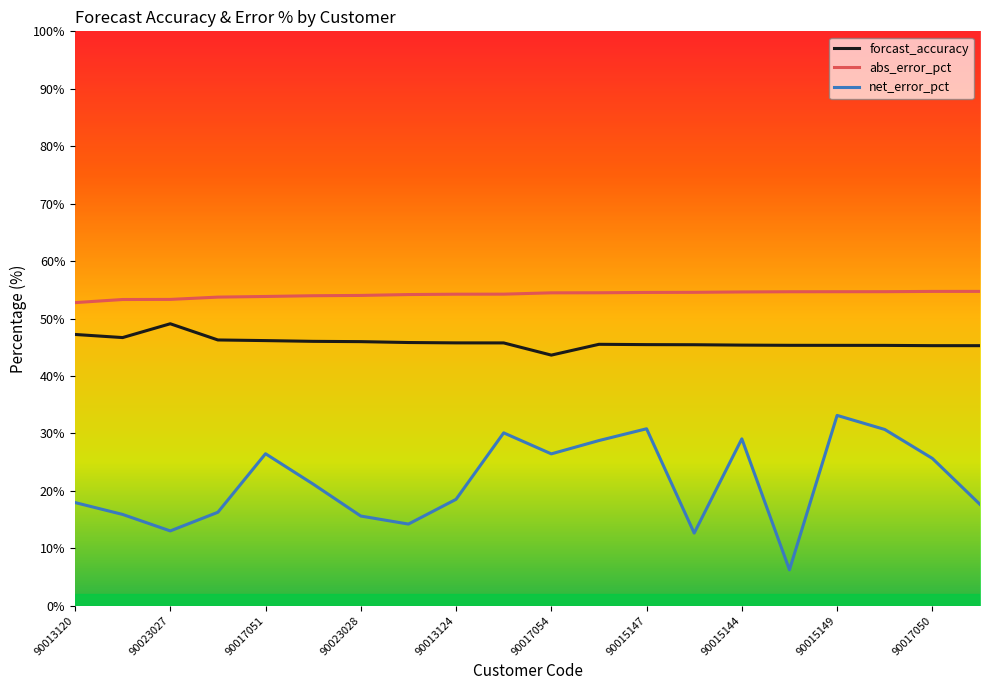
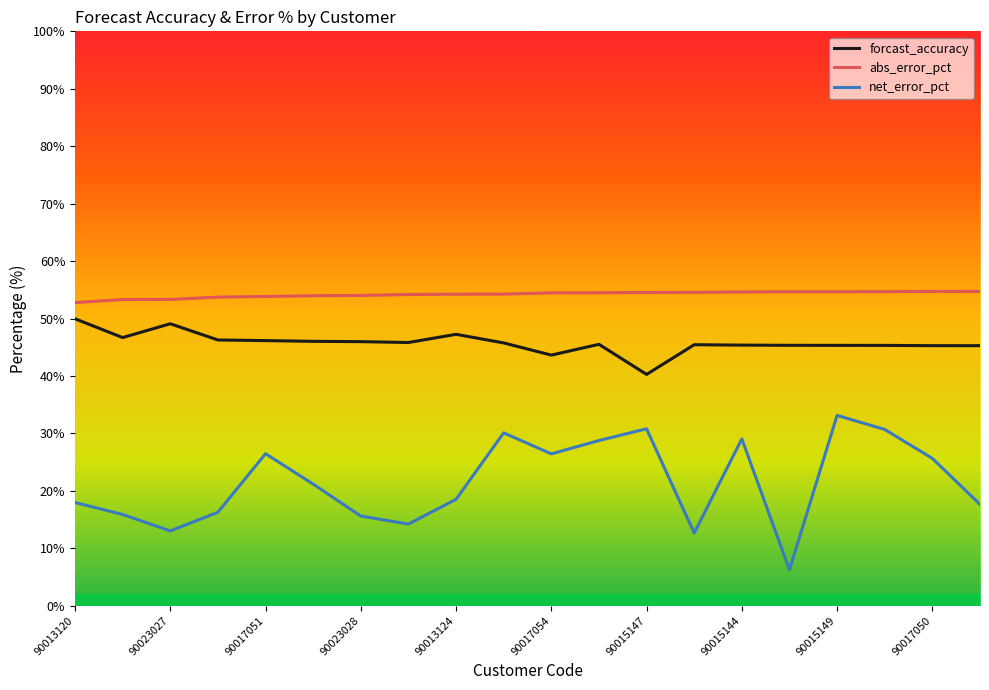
  {
    "forcast_accuracy": {
-     "90013120": "47%",
+     "90013120": "50%",
      "90023027": "49%",
      "90017051": "46%",
      "90023028": "46%",
-     "90013124": "46%",
+     "90013124": "47%",
      "90017054": "44%",
-     "90015147": "45%",
+     "90015147": "40%",
      "90015144": "45%",
      "90015149": "45%",
      "90017050": "45%"
    },
    "abs_error_pct": {
      "90013120": "53%",
      "90023027": "53%",
      "90017051": "54%",
      "90023028": "54%",
      "90013124": "54%",
      "90017054": "54%",
      "90015147": "55%",
      "90015144": "55%",
      "90015149": "55%",
      "90017050": "55%"
    },
    "net_error_pct": {
      "90013120": "18%",
      "90023027": "13%",
      "90017051": "26%",
      "90023028": "16%",
      "90013124": "19%",
      "90017054": "26%",
      "90015147": "31%",
      "90015144": "29%",
      "90015149": "33%",
      "90017050": "26%"
    }
  }
